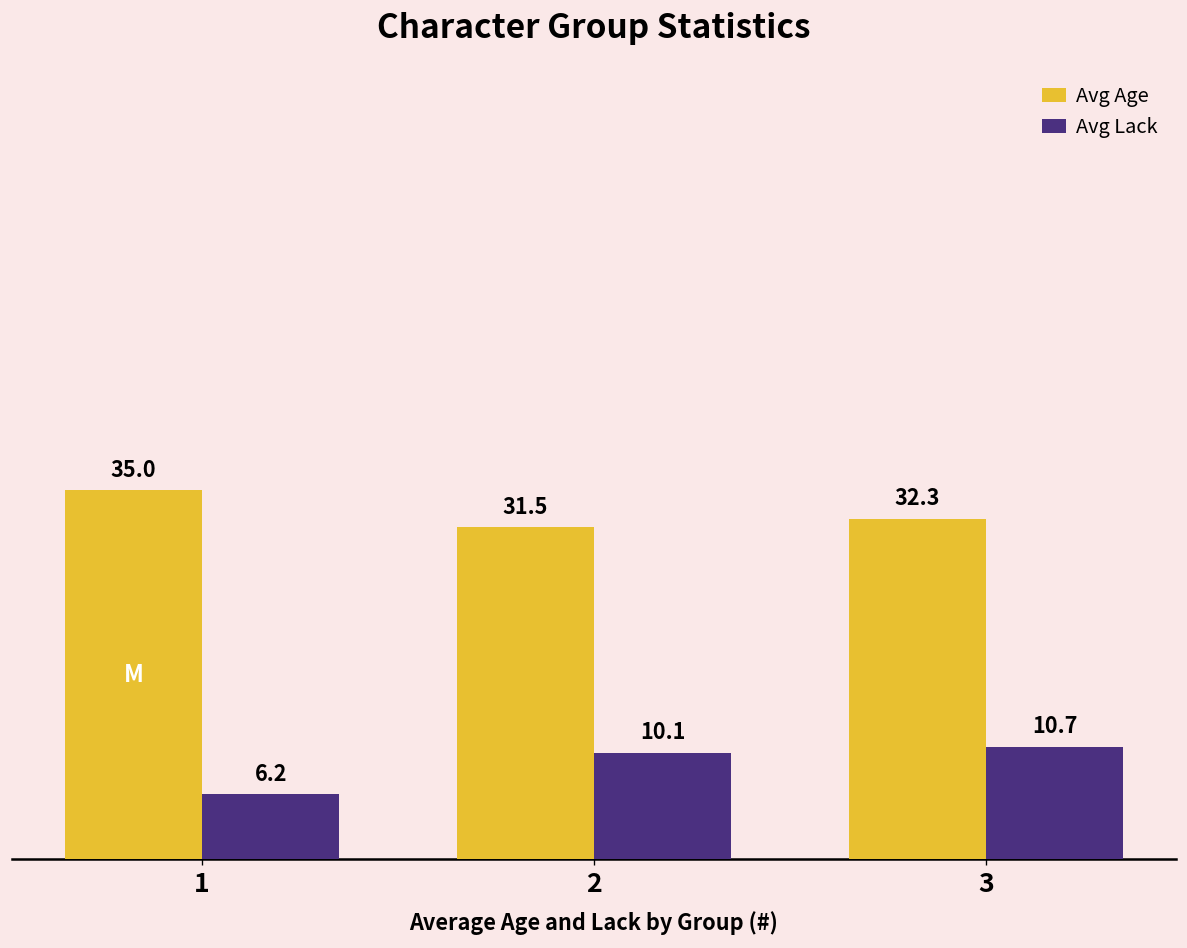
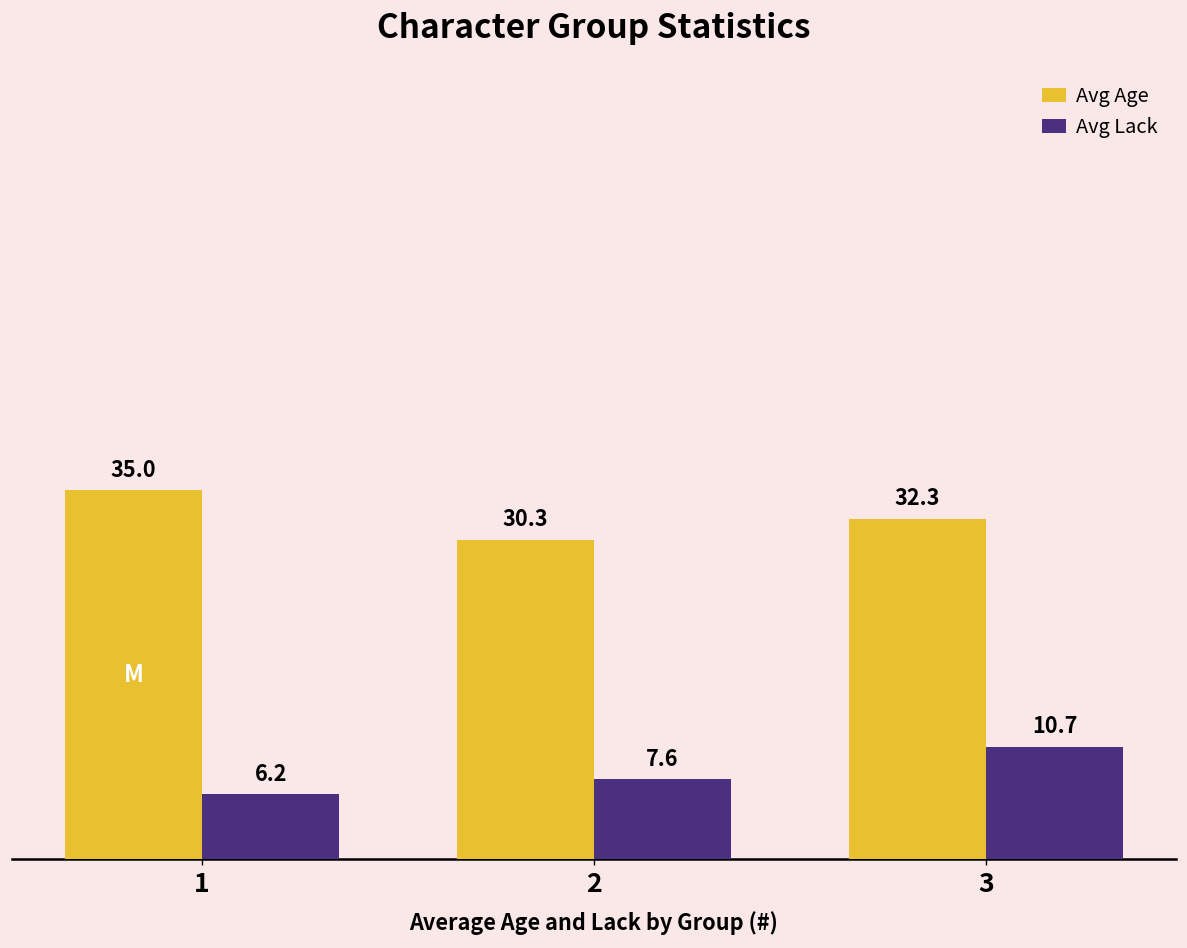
  {
    "Avg Age": {
      "1": 35.0,
-     "2": 31.5,
+     "2": 30.3,
      "3": 32.3
    },
    "Avg Lack": {
      "1": 6.2,
-     "2": 10.1,
+     "2": 7.6,
      "3": 10.7
    }
  }
